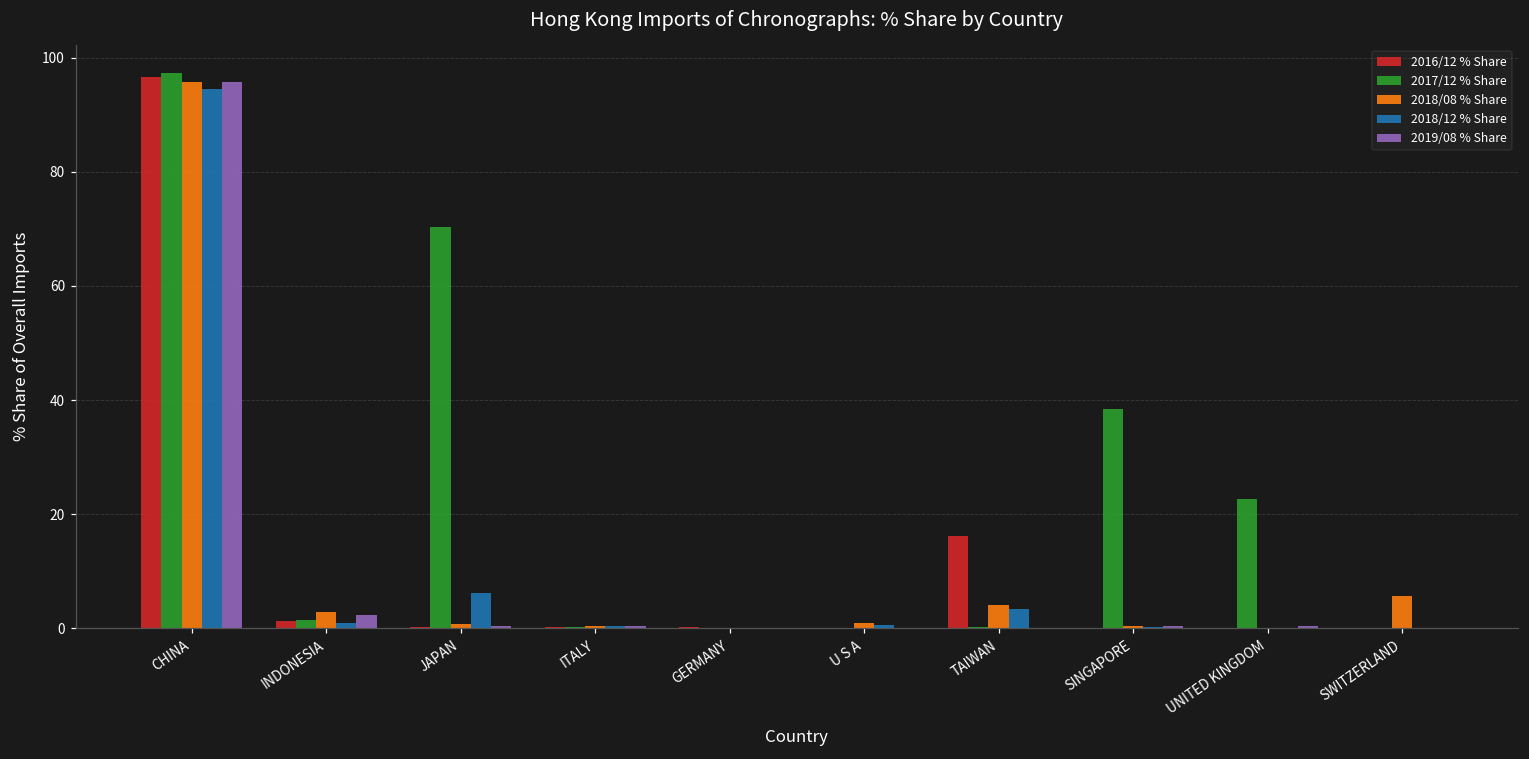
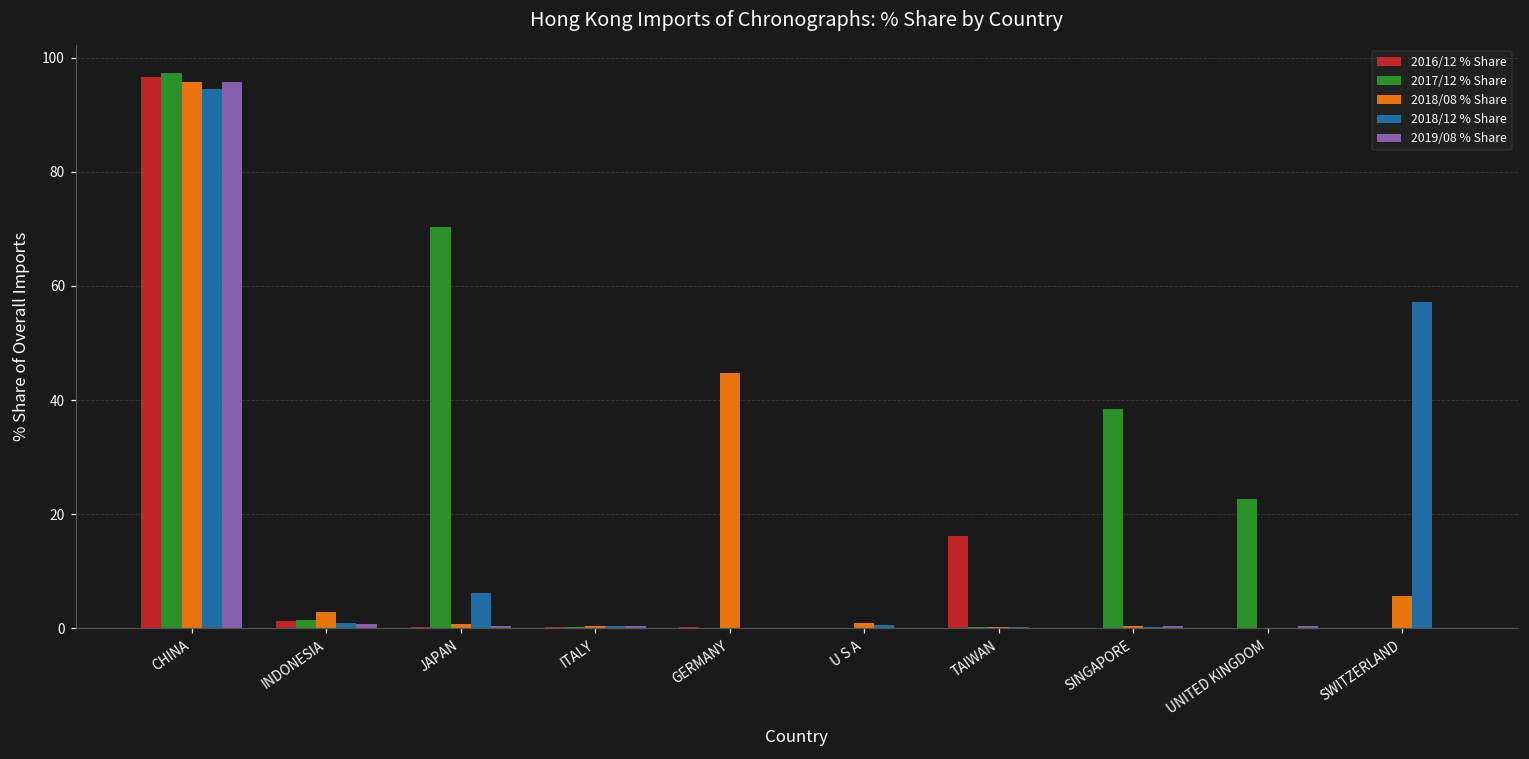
  {
    "2016/12 % Share": {
      "CHINA": 97,
      "INDONESIA": 1,
      "TAIWAN": 16
    },
    "2017/12 % Share": {
      "CHINA": 97,
      "INDONESIA": 1,
      "JAPAN": 70,
      "SINGAPORE": 38,
      "UNITED KINGDOM": 23
    },
    "2018/08 % Share": {
      "CHINA": 96,
      "INDONESIA": 3,
      "JAPAN": 1,
-     "GERMANY": 0,
+     "GERMANY": 45,
      "U S A": 1,
-     "TAIWAN": 4,
+     "TAIWAN": 0,
      "SWITZERLAND": 6
    },
    "2018/12 % Share": {
      "CHINA": 95,
      "INDONESIA": 1,
      "JAPAN": 6,
      "U S A": 1,
-     "TAIWAN": 3,
-     "SWITZERLAND": 0
+     "TAIWAN": 0,
+     "SWITZERLAND": 57
    },
    "2019/08 % Share": {
      "CHINA": 96,
-     "INDONESIA": 2
+     "INDONESIA": 1
    }
  }
